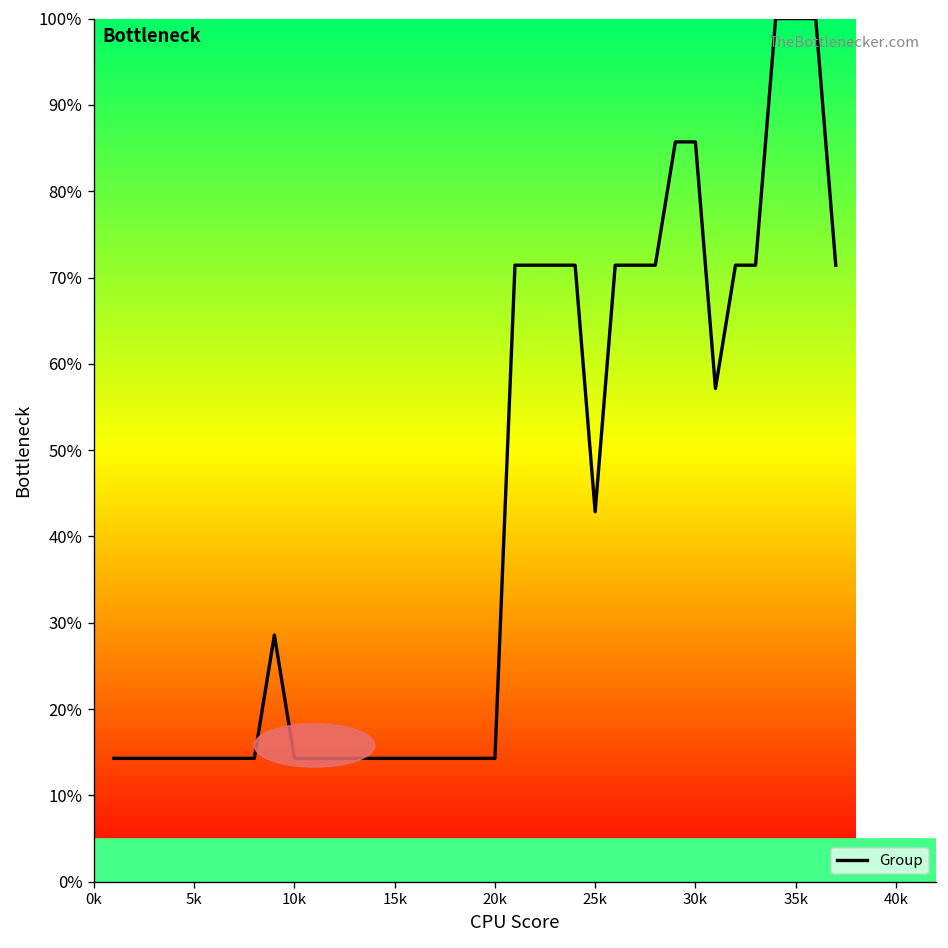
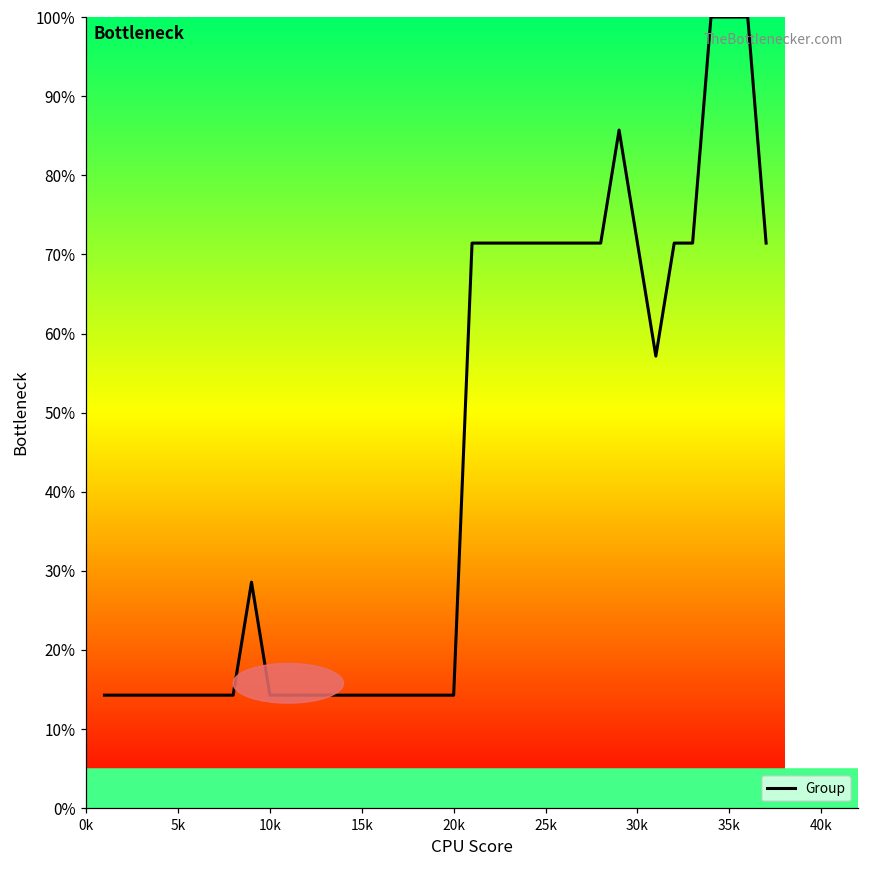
  {
    "5k": "14%",
    "15k": "14%",
    "20k": "14%",
-   "25k": "43%",
-   "30k": "86%",
+   "25k": "71%",
+   "30k": "71%",
    "35k": "100%"
  }
